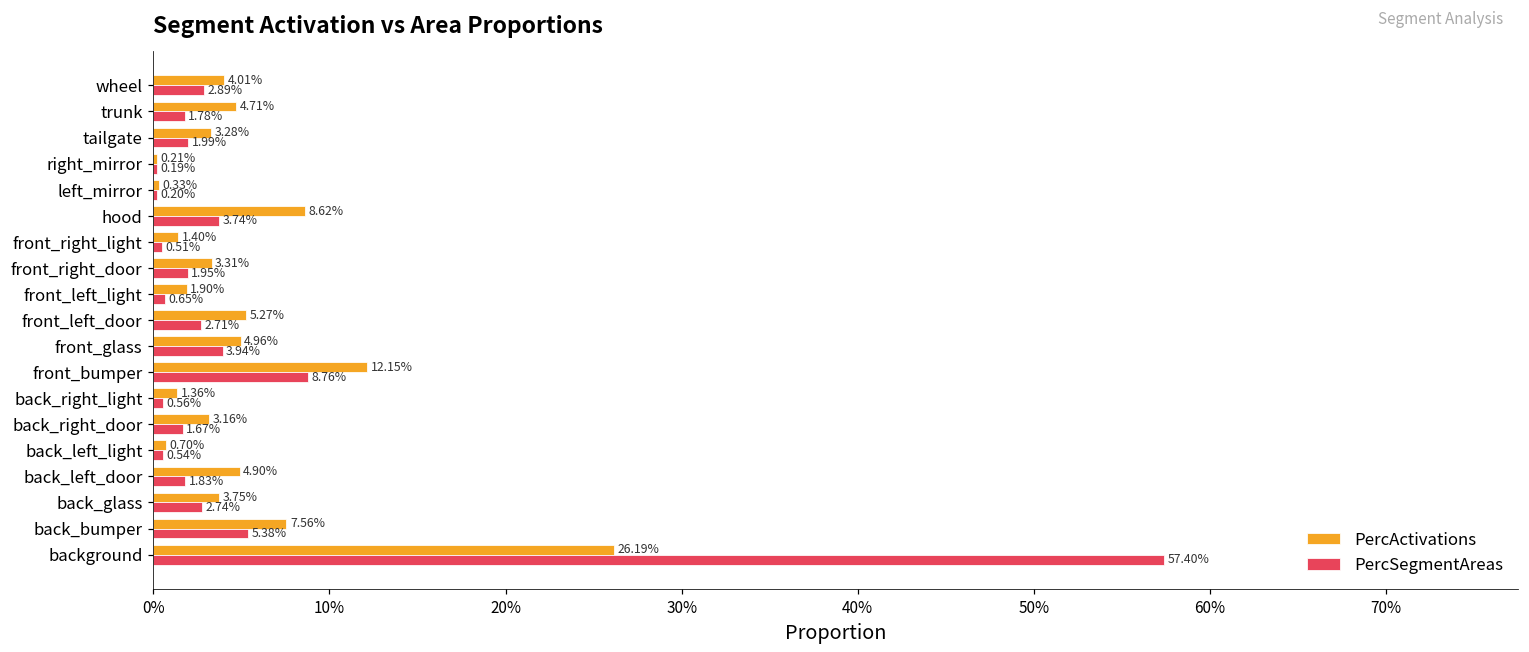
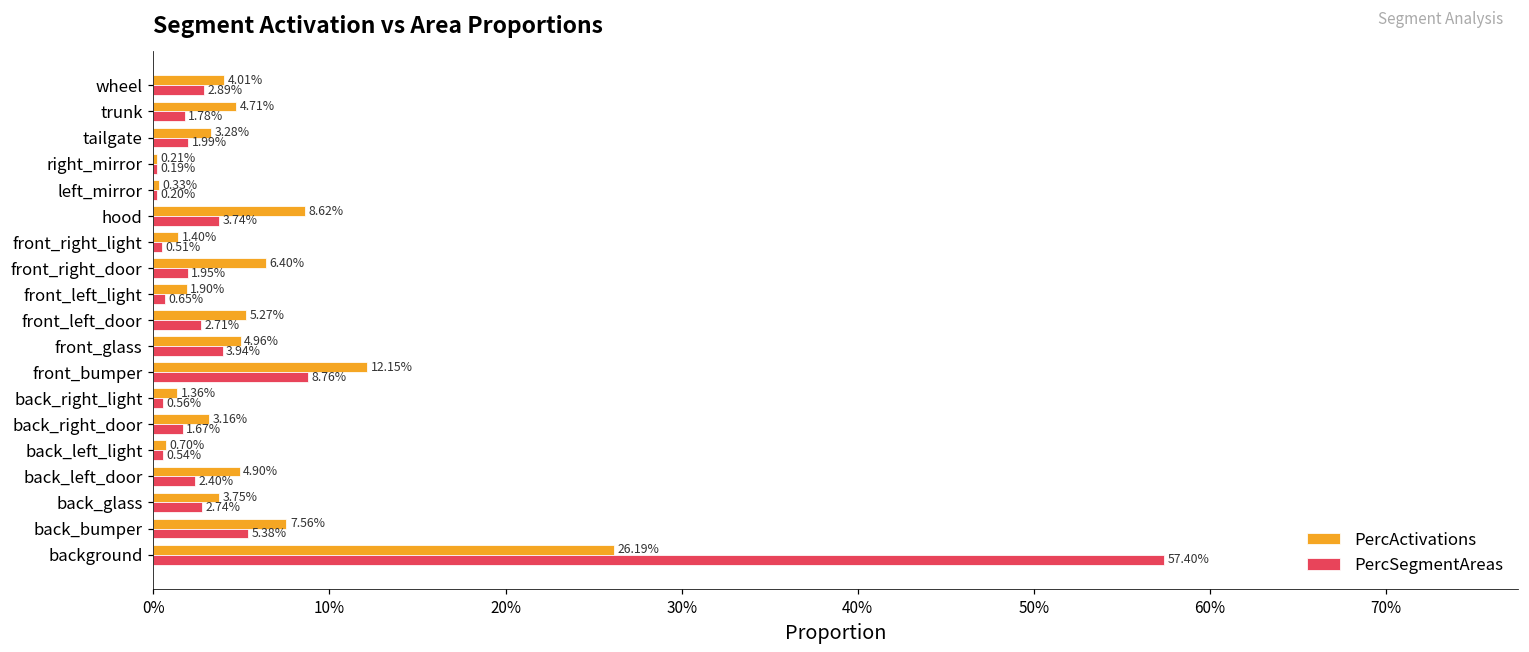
  {
    "PercActivations": {
      "wheel": "4.01%",
      "trunk": "4.71%",
      "tailgate": "3.28%",
      "right_mirror": "0.21%",
      "left_mirror": "0.33%",
      "hood": "8.62%",
      "front_right_light": "1.40%",
-     "front_right_door": "3.31%",
+     "front_right_door": "6.40%",
      "front_left_light": "1.90%",
      "front_left_door": "5.27%",
      "front_glass": "4.96%",
      "front_bumper": "12.15%",
      "back_right_light": "1.36%",
      "back_right_door": "3.16%",
      "back_left_light": "0.70%",
      "back_left_door": "4.90%",
      "back_glass": "3.75%",
      "back_bumper": "7.56%",
      "background": "26.19%"
    },
    "PercSegmentAreas": {
      "wheel": "2.89%",
      "trunk": "1.78%",
      "tailgate": "1.99%",
      "right_mirror": "0.19%",
      "left_mirror": "0.20%",
      "hood": "3.74%",
      "front_right_light": "0.51%",
      "front_right_door": "1.95%",
      "front_left_light": "0.65%",
      "front_left_door": "2.71%",
      "front_glass": "3.94%",
      "front_bumper": "8.76%",
      "back_right_light": "0.56%",
      "back_right_door": "1.67%",
      "back_left_light": "0.54%",
-     "back_left_door": "1.83%",
+     "back_left_door": "2.40%",
      "back_glass": "2.74%",
      "back_bumper": "5.38%",
      "background": "57.40%"
    }
  }
